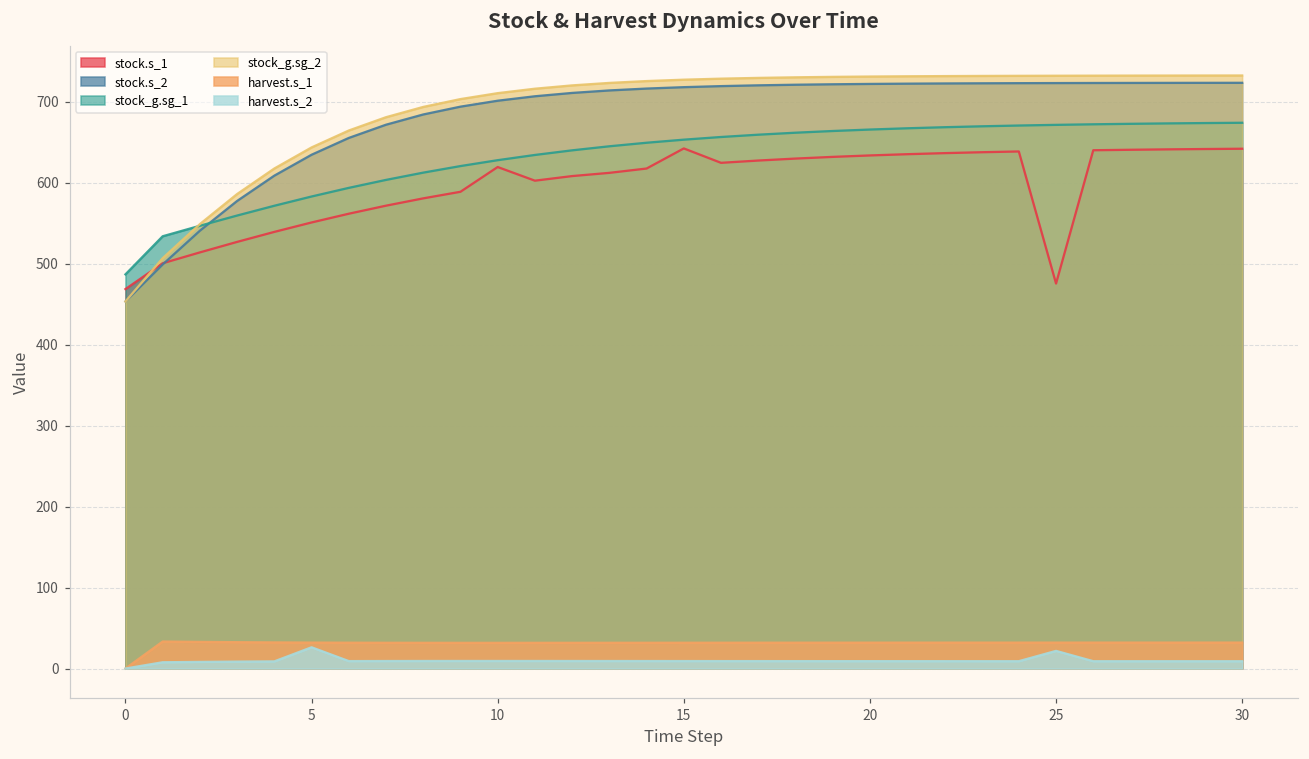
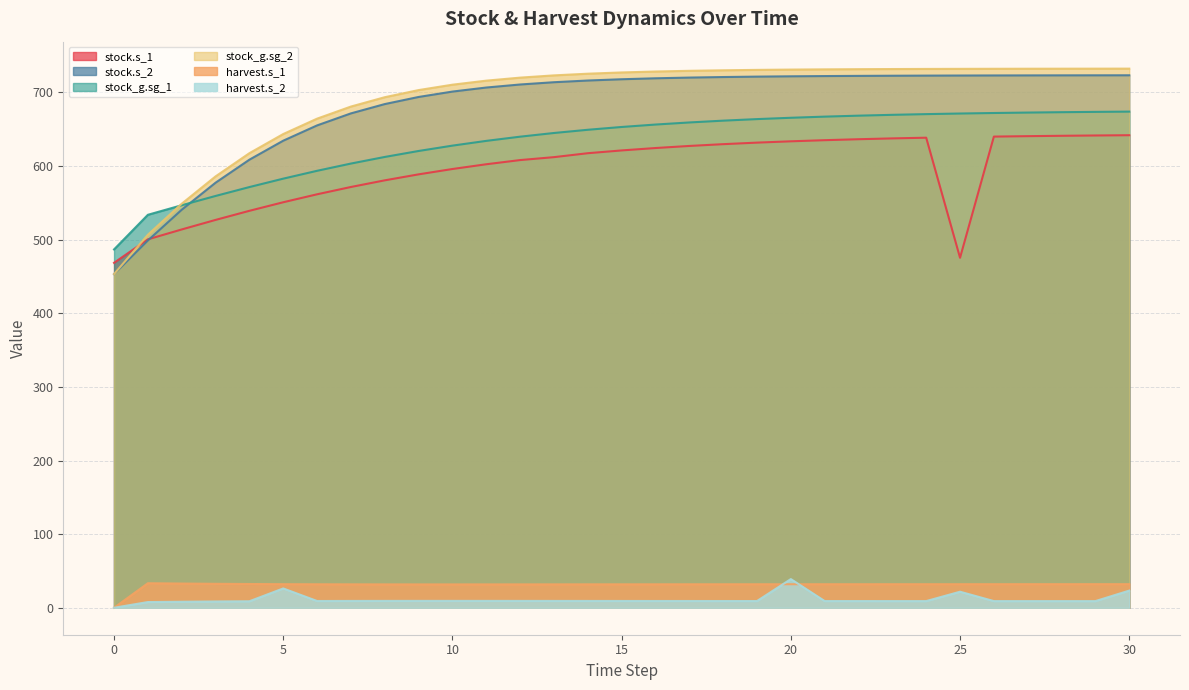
  {
    "stock.s_1": {
      "0": 470,
      "5": 550,
-     "10": 620,
-     "15": 640,
+     "10": 600,
+     "15": 620,
      "20": 630,
      "25": 480,
      "30": 640
    },
    "harvest.s_2": {
      "5": 30,
      "10": 10,
      "15": 10,
-     "20": 10,
+     "20": 40,
      "25": 20,
-     "30": 10
+     "30": 20
    }
  }
